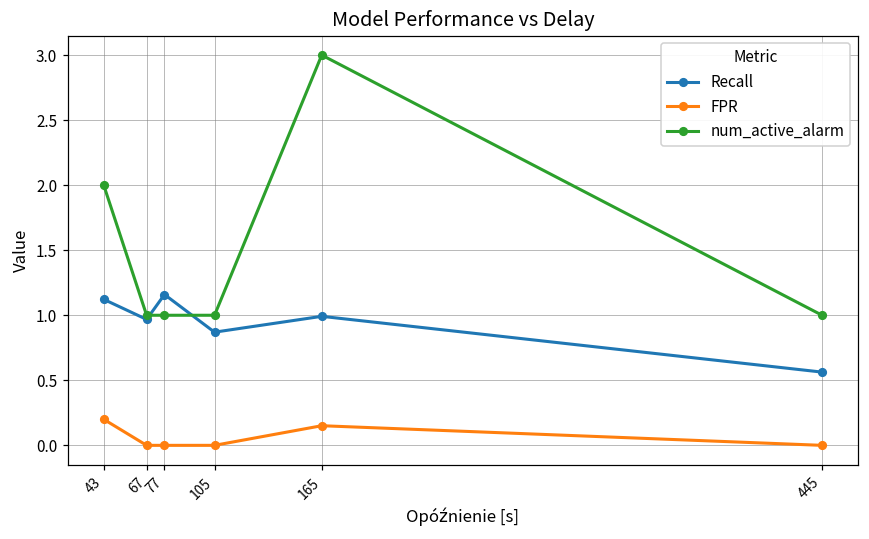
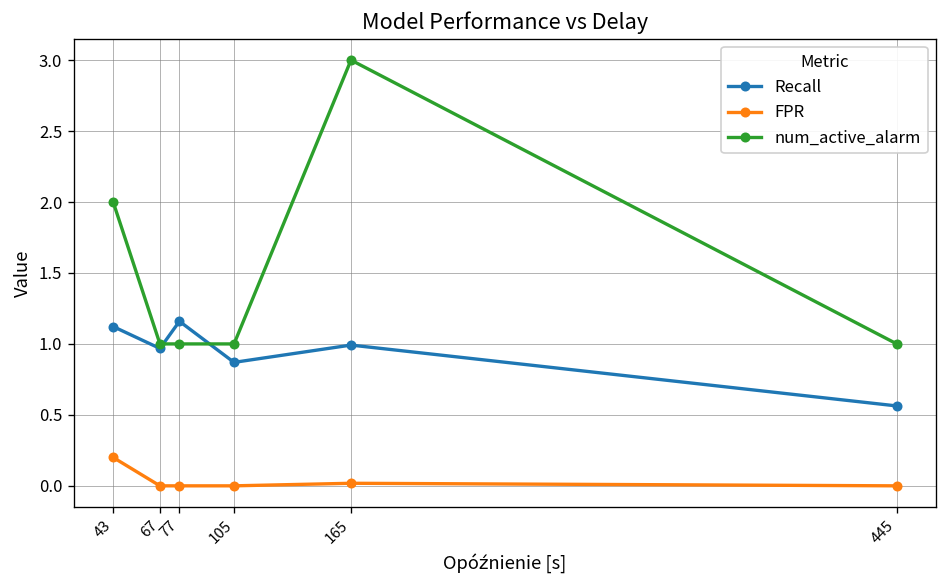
  {
    "Recall": {
      "43": 1.12,
      "67": 0.97,
      "77": 1.16,
      "105": 0.87,
      "165": 0.99,
      "445": 0.56
    },
    "FPR": {
      "43": 0.20,
      "67": 0.00,
      "77": 0.00,
      "105": 0.00,
-     "165": 0.15,
+     "165": 0.02,
      "445": 0.00
    },
    "num_active_alarm": {
      "43": 2.00,
      "67": 1.00,
      "77": 1.00,
      "105": 1.00,
      "165": 3.00,
      "445": 1.00
    }
  }
